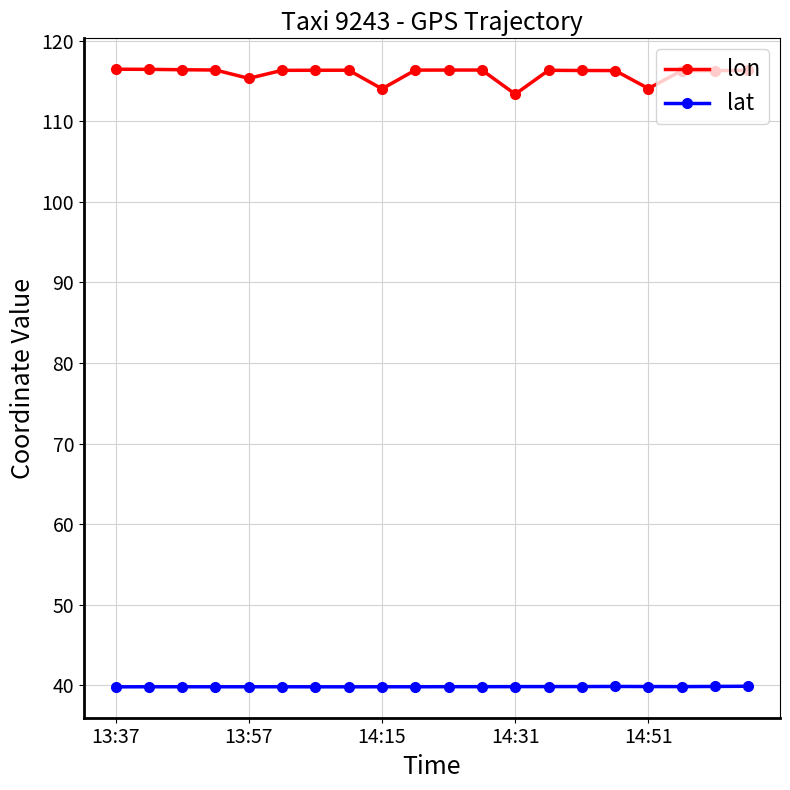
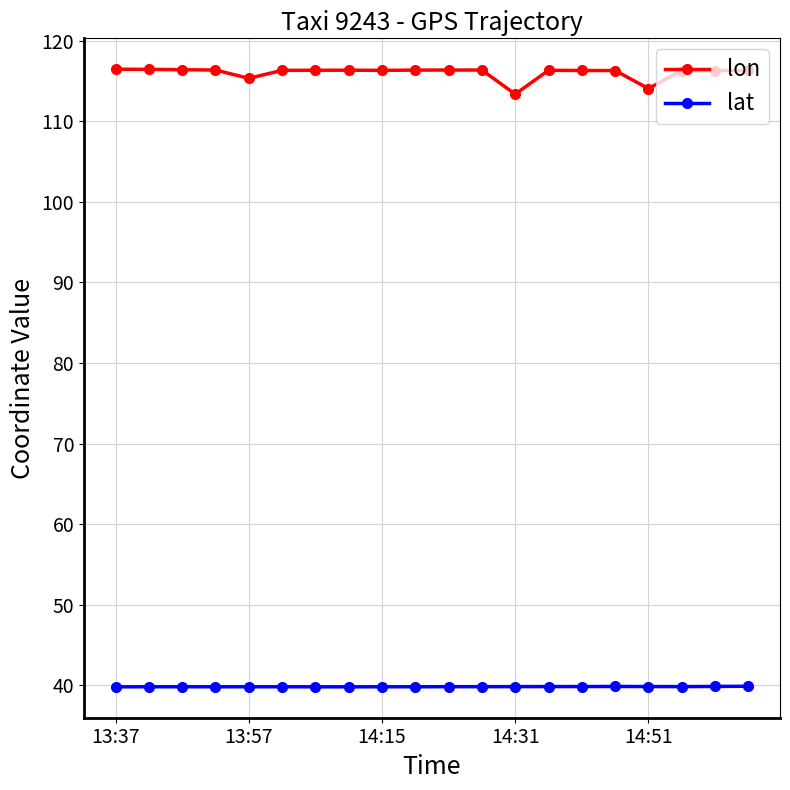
  {
    "lon": {
      "13:37": 116,
      "13:57": 115,
-     "14:15": 114,
+     "14:15": 116,
      "14:31": 113,
      "14:51": 114
    },
    "lat": {
      "13:37": 40,
      "13:57": 40,
      "14:15": 40,
      "14:31": 40,
      "14:51": 40
    }
  }
